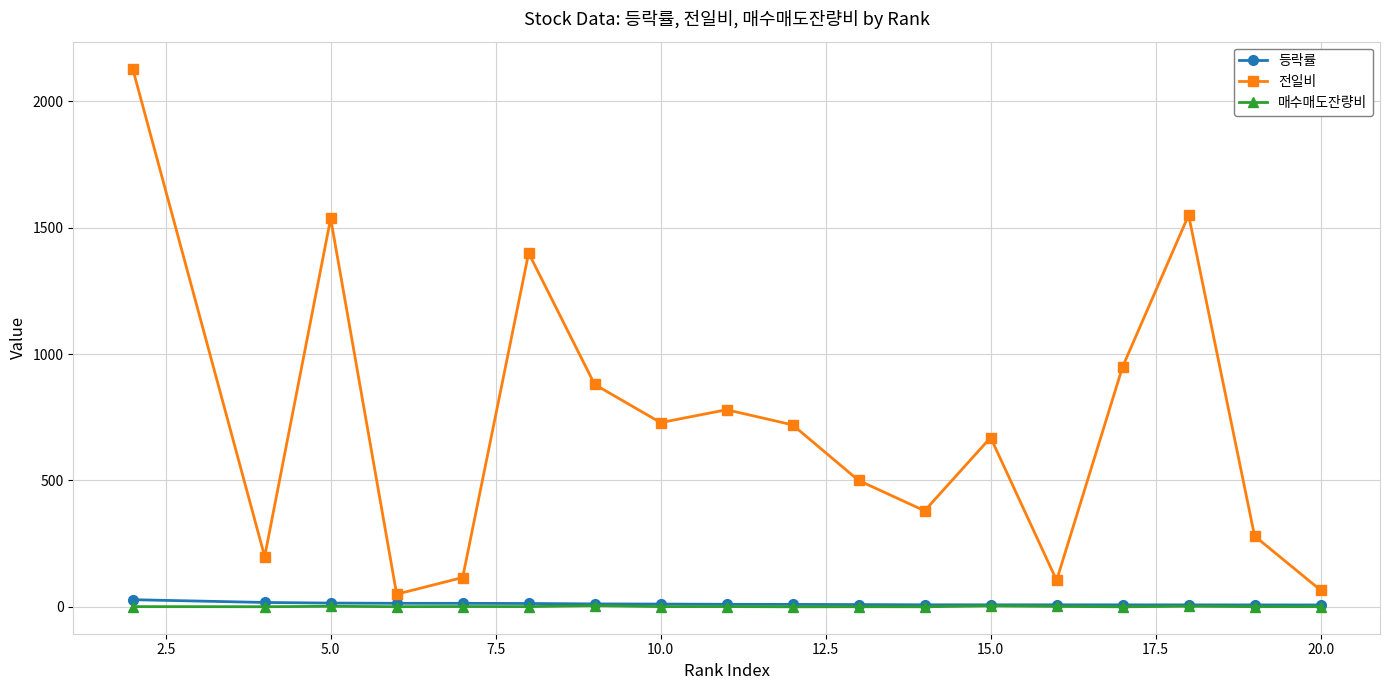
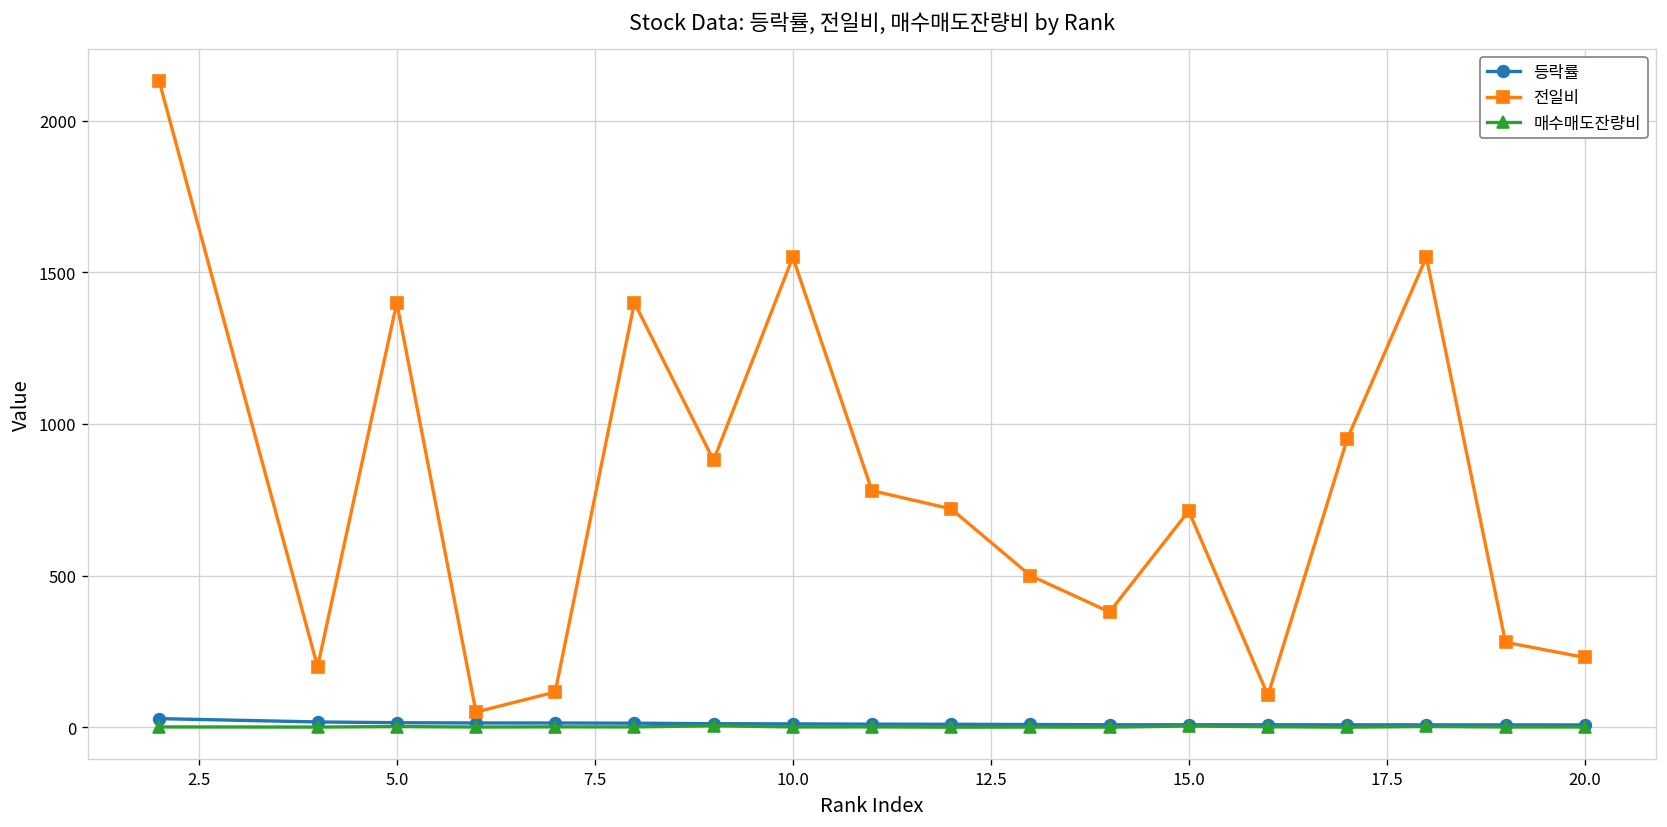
  {
    "등락률": {
      "5.0": 10
    },
    "전일비": {
-     "5.0": 1540,
-     "10.0": 730,
-     "15.0": 670,
-     "20.0": 70
+     "5.0": 1400,
+     "10.0": 1550,
+     "15.0": 710,
+     "20.0": 230
    },
    "매수매도잔량비": {
      "5.0": 0
    }
  }
